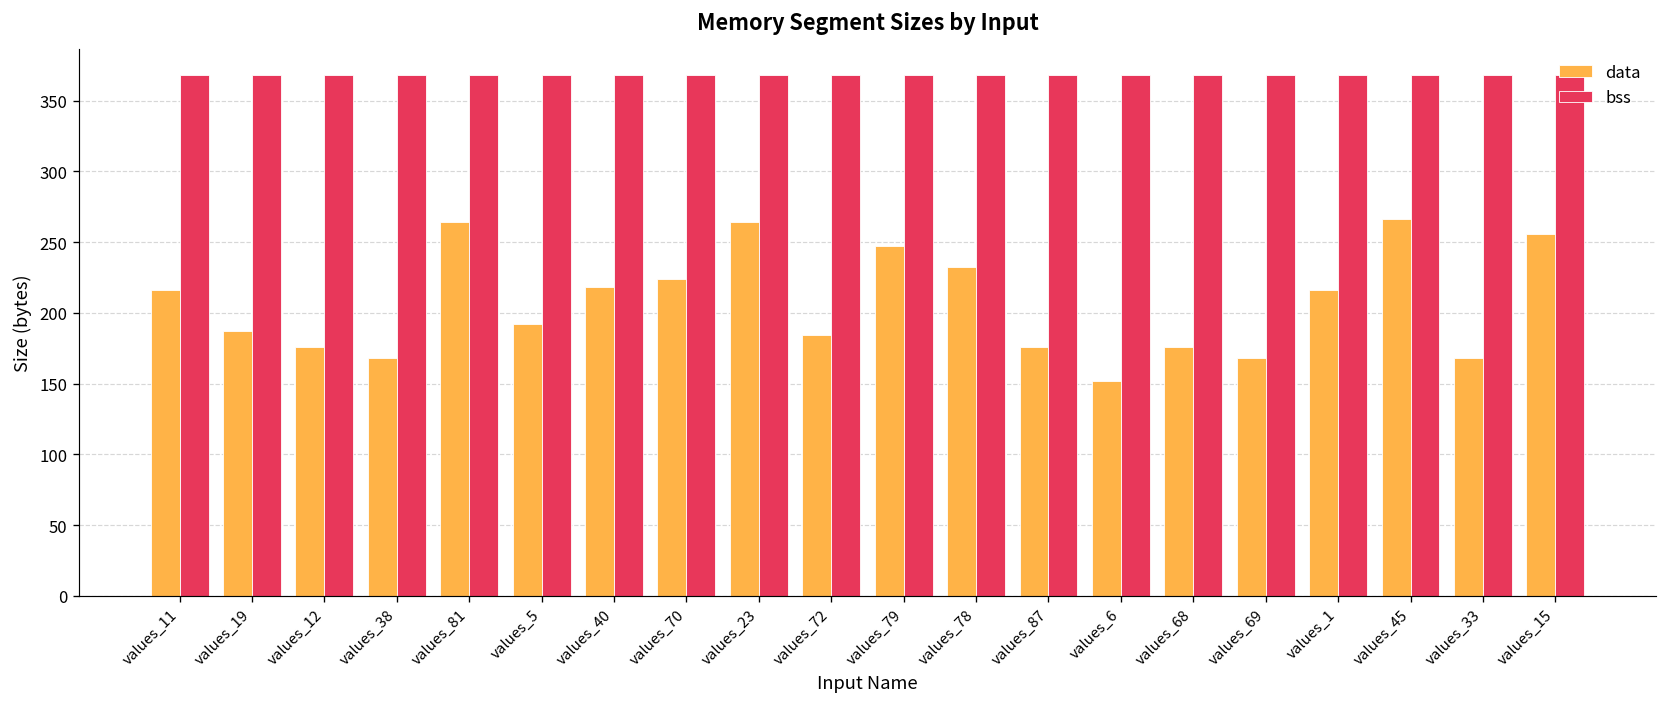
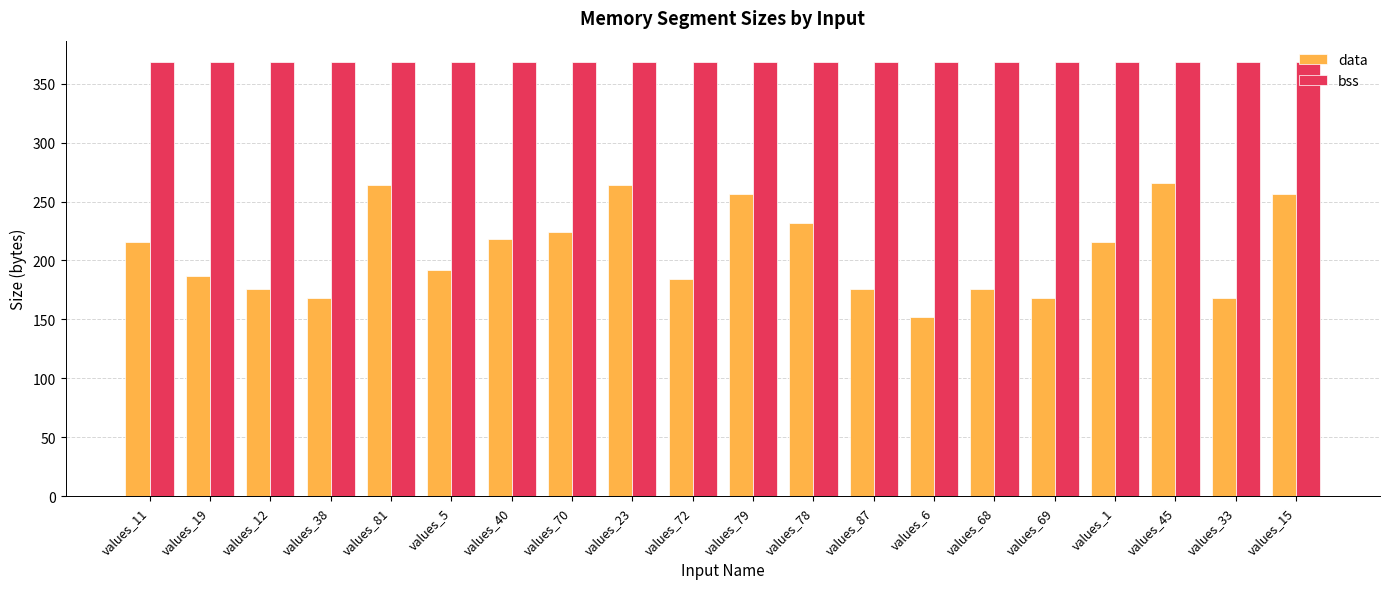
  {
    "data": {
      "values_11": 216,
      "values_19": 187,
      "values_12": 176,
      "values_38": 168,
      "values_81": 264,
      "values_5": 192,
      "values_40": 218,
      "values_70": 224,
      "values_23": 264,
      "values_72": 184,
-     "values_79": 247,
+     "values_79": 256,
      "values_78": 232,
      "values_87": 176,
      "values_6": 152,
      "values_68": 176,
      "values_69": 168,
      "values_1": 216,
      "values_45": 266,
      "values_33": 168,
      "values_15": 256
    },
    "bss": {
      "values_11": 368,
      "values_19": 368,
      "values_12": 368,
      "values_38": 368,
      "values_81": 368,
      "values_5": 368,
      "values_40": 368,
      "values_70": 368,
      "values_23": 368,
      "values_72": 368,
      "values_79": 368,
      "values_78": 368,
      "values_87": 368,
      "values_6": 368,
      "values_68": 368,
      "values_69": 368,
      "values_1": 368,
      "values_45": 368,
      "values_33": 368,
      "values_15": 368
    }
  }
